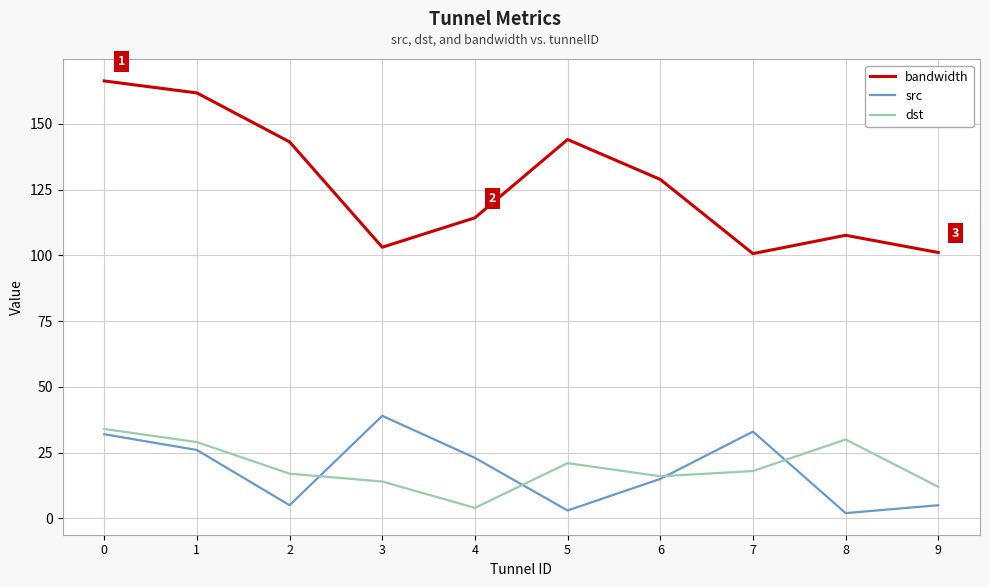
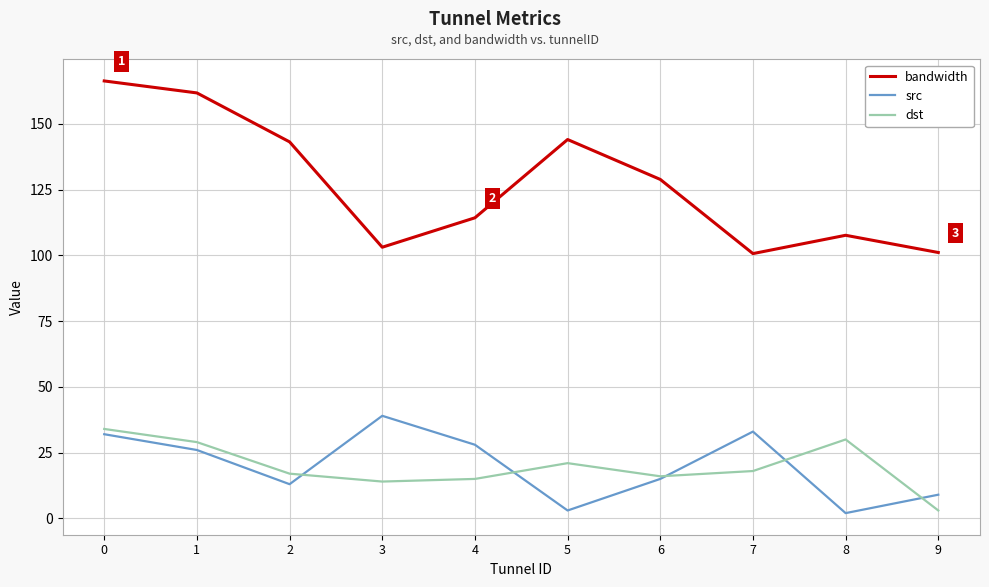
  {
    "bandwidth": {
      "1": 162,
      "2": 143,
      "3": 103,
      "5": 144,
      "6": 129,
      "7": 101,
      "8": 108
    },
    "src": {
      "0": 32,
      "1": 26,
-     "2": 5,
+     "2": 13,
      "3": 39,
-     "4": 23,
+     "4": 28,
      "5": 3,
      "6": 15,
      "7": 33,
      "8": 2,
-     "9": 5
+     "9": 9
    },
    "dst": {
      "0": 34,
      "1": 29,
      "2": 17,
      "3": 14,
-     "4": 4,
+     "4": 15,
      "5": 21,
      "6": 16,
      "7": 18,
      "8": 30,
-     "9": 12
+     "9": 3
    }
  }
